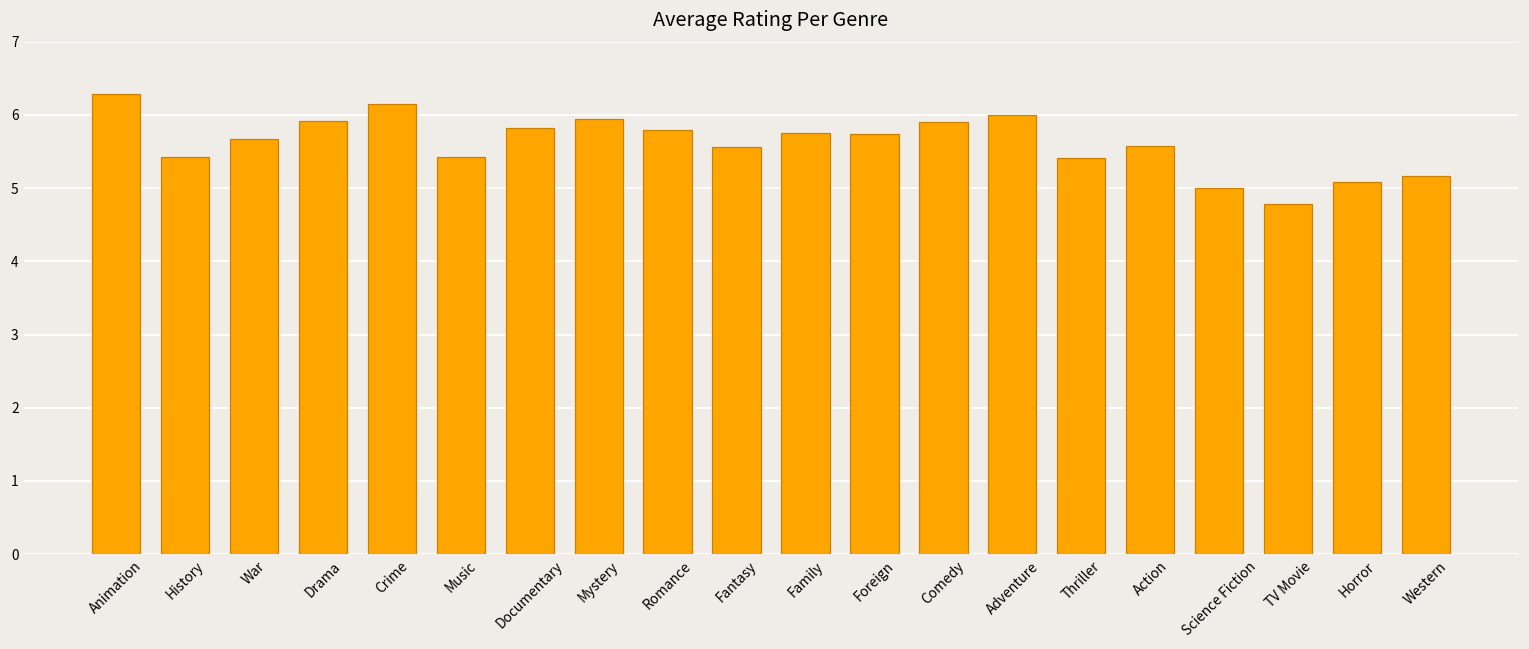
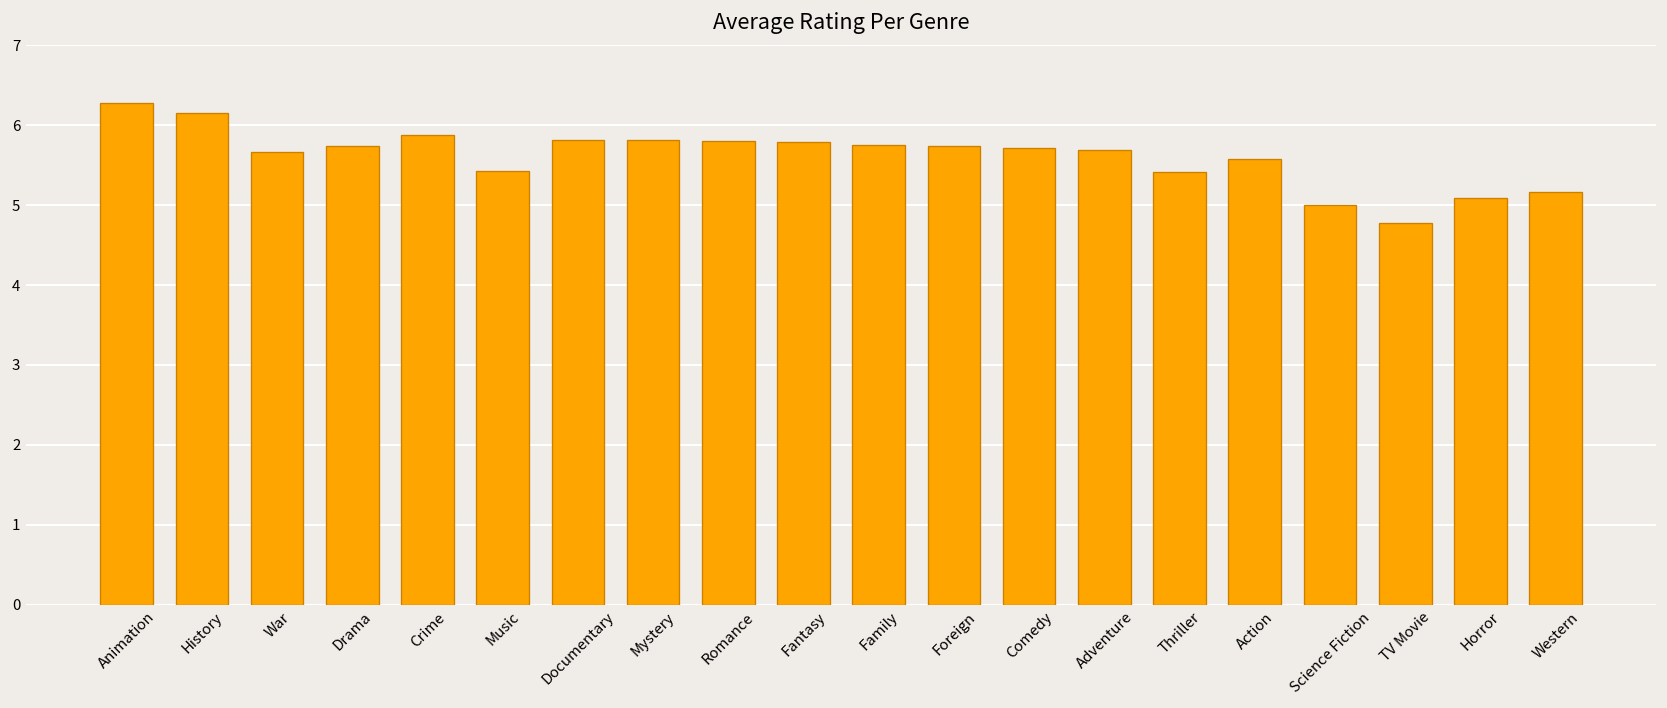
  {
    "Animation": 6.3,
-   "History": 5.4,
+   "History": 6.2,
    "War": 5.7,
-   "Drama": 5.9,
-   "Crime": 6.2,
+   "Drama": 5.7,
+   "Crime": 5.9,
    "Music": 5.4,
    "Documentary": 5.8,
-   "Mystery": 6.0,
+   "Mystery": 5.8,
    "Romance": 5.8,
-   "Fantasy": 5.6,
+   "Fantasy": 5.8,
    "Family": 5.8,
    "Foreign": 5.7,
-   "Comedy": 5.9,
-   "Adventure": 6.0,
+   "Comedy": 5.7,
+   "Adventure": 5.7,
    "Thriller": 5.4,
    "Action": 5.6,
    "Science Fiction": 5.0,
    "TV Movie": 4.8,
    "Horror": 5.1,
    "Western": 5.2
  }
